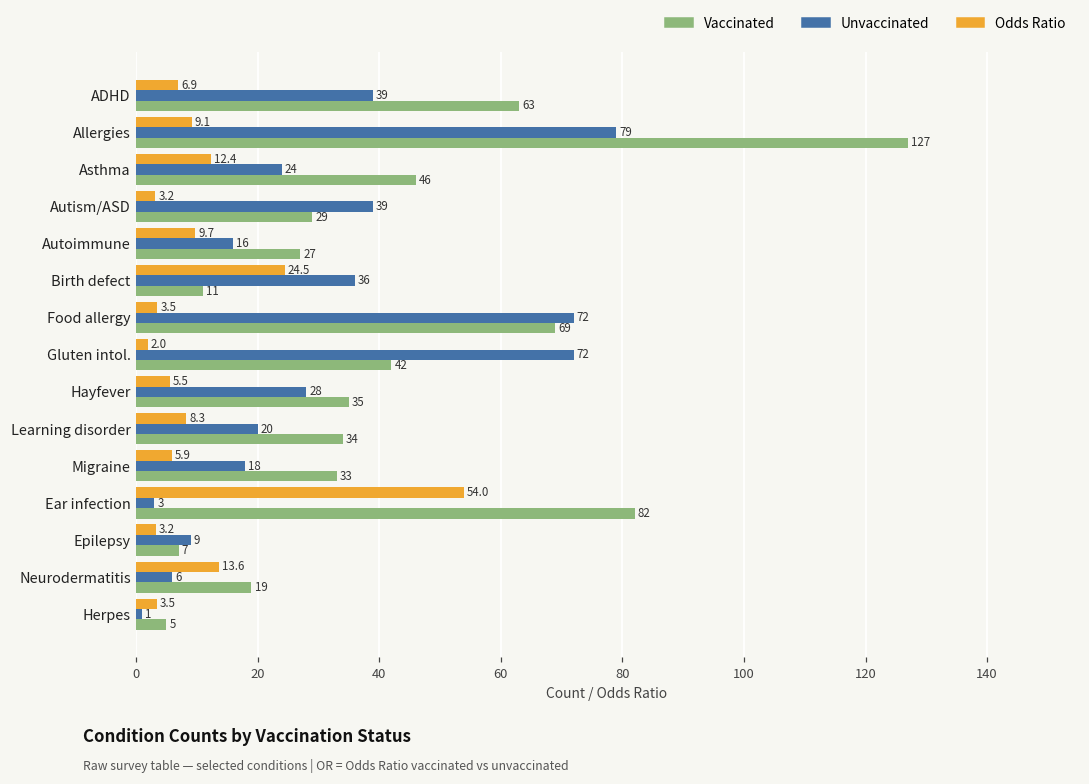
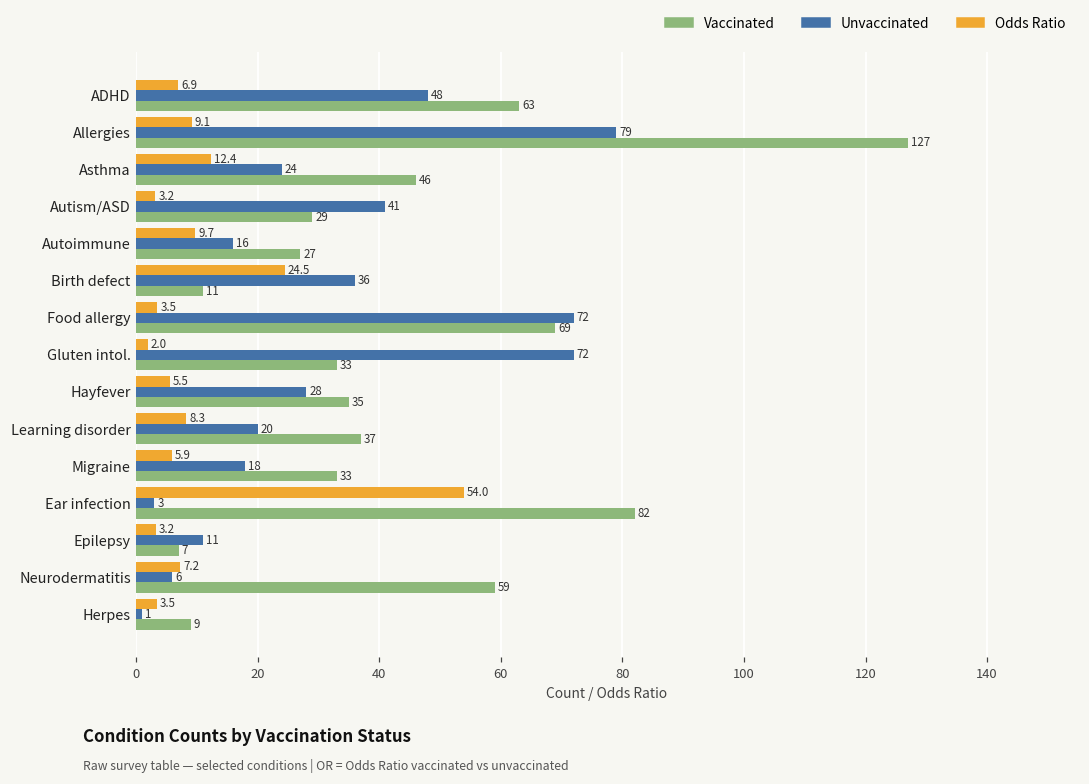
  {
    "Vaccinated": {
      "ADHD": 63,
      "Allergies": 127,
      "Asthma": 46,
      "Autism/ASD": 29,
      "Autoimmune": 27,
      "Birth defect": 11,
      "Food allergy": 69,
-     "Gluten intol.": 42,
+     "Gluten intol.": 33,
      "Hayfever": 35,
-     "Learning disorder": 34,
+     "Learning disorder": 37,
      "Migraine": 33,
      "Ear infection": 82,
      "Epilepsy": 7,
-     "Neurodermatitis": 19,
-     "Herpes": 5
+     "Neurodermatitis": 59,
+     "Herpes": 9
    },
    "Unvaccinated": {
-     "ADHD": 39,
+     "ADHD": 48,
      "Allergies": 79,
      "Asthma": 24,
-     "Autism/ASD": 39,
+     "Autism/ASD": 41,
      "Autoimmune": 16,
      "Birth defect": 36,
      "Food allergy": 72,
      "Gluten intol.": 72,
      "Hayfever": 28,
      "Learning disorder": 20,
      "Migraine": 18,
      "Ear infection": 3,
-     "Epilepsy": 9,
+     "Epilepsy": 11,
      "Neurodermatitis": 6,
      "Herpes": 1
    },
    "Odds Ratio": {
      "ADHD": 6.9,
      "Allergies": 9.1,
      "Asthma": 12.4,
      "Autism/ASD": 3.2,
      "Autoimmune": 9.7,
      "Birth defect": 24.5,
      "Food allergy": 3.5,
      "Gluten intol.": 2.0,
      "Hayfever": 5.5,
      "Learning disorder": 8.3,
      "Migraine": 5.9,
      "Ear infection": 54.0,
      "Epilepsy": 3.2,
-     "Neurodermatitis": 13.6,
+     "Neurodermatitis": 7.2,
      "Herpes": 3.5
    }
  }
